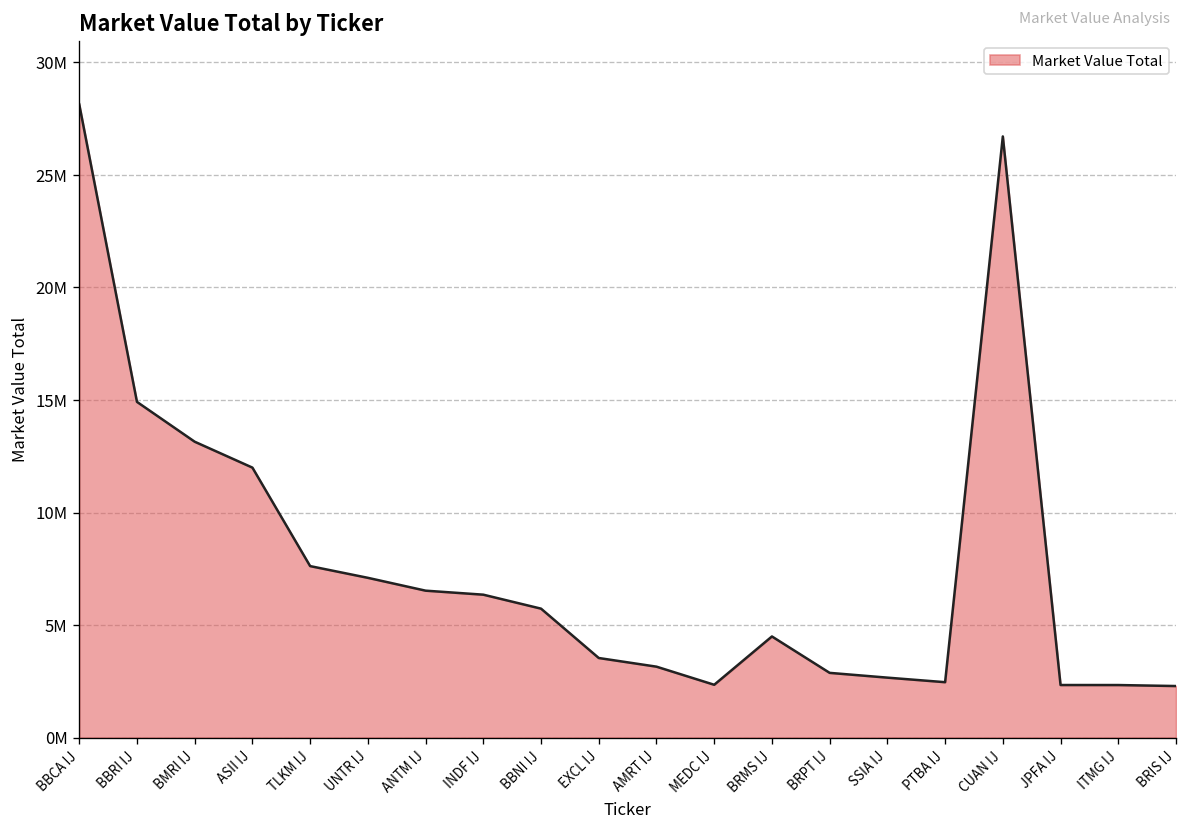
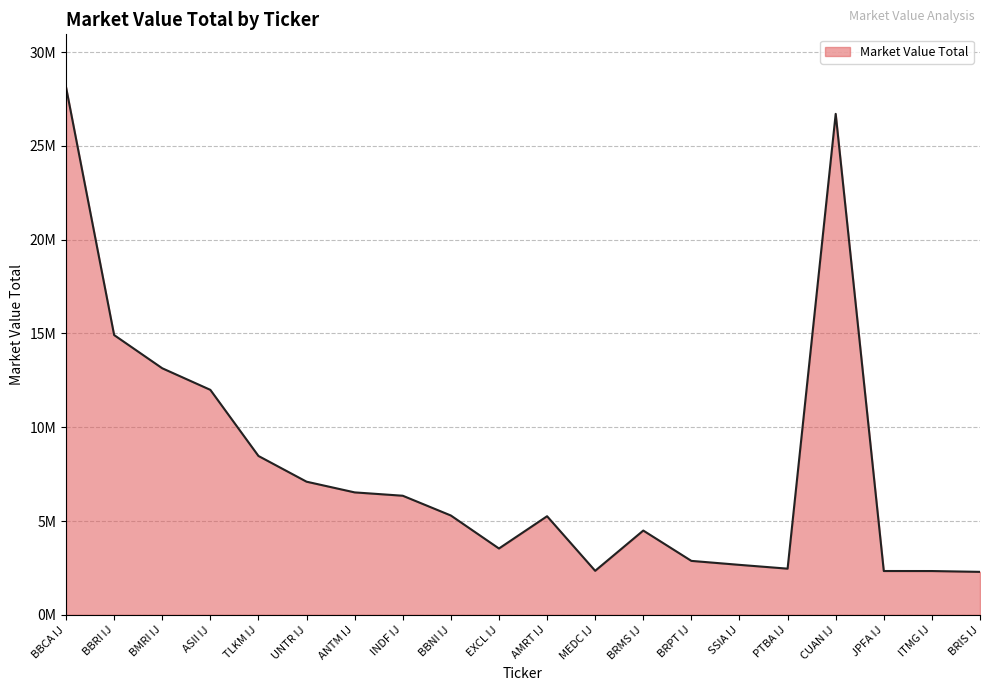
  {
    "BBCA IJ": 28100000,
    "BBRI IJ": 14900000,
    "BMRI IJ": 13100000,
    "ASII IJ": 12000000,
-   "TLKM IJ": 7600000,
+   "TLKM IJ": 8500000,
    "UNTR IJ": 7100000,
    "ANTM IJ": 6500000,
    "INDF IJ": 6400000,
-   "BBNI IJ": 5700000,
+   "BBNI IJ": 5300000,
    "EXCL IJ": 3500000,
-   "AMRT IJ": 3200000,
+   "AMRT IJ": 5300000,
    "MEDC IJ": 2300000,
    "BRMS IJ": 4500000,
    "BRPT IJ": 2900000,
    "SSIA IJ": 2700000,
    "PTBA IJ": 2500000,
    "CUAN IJ": 26700000,
    "JPFA IJ": 2300000,
    "ITMG IJ": 2300000,
    "BRIS IJ": 2300000
  }
